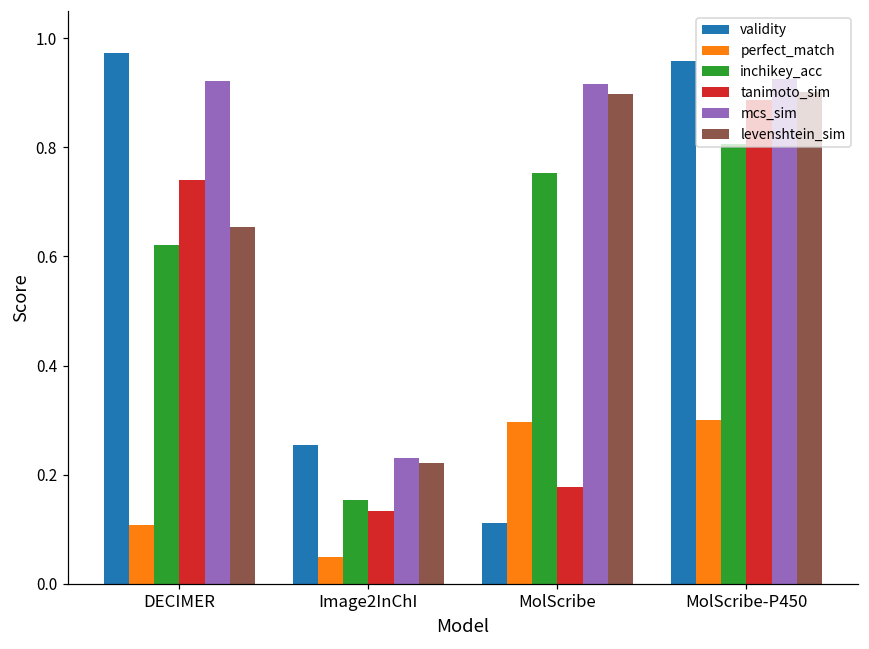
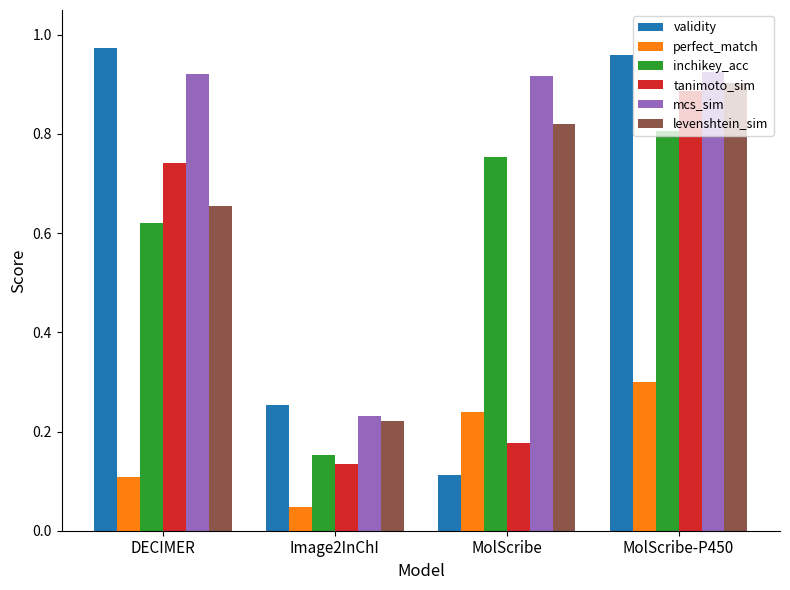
  {
    "validity": {
      "DECIMER": 0.97,
      "Image2InChI": 0.25,
      "MolScribe": 0.11,
      "MolScribe-P450": 0.96
    },
    "perfect_match": {
      "DECIMER": 0.11,
      "Image2InChI": 0.05,
-     "MolScribe": 0.30,
+     "MolScribe": 0.24,
      "MolScribe-P450": 0.30
    },
    "inchikey_acc": {
      "DECIMER": 0.62,
      "Image2InChI": 0.15,
      "MolScribe": 0.75
    },
    "tanimoto_sim": {
      "DECIMER": 0.74,
      "Image2InChI": 0.13,
      "MolScribe": 0.18
    },
    "mcs_sim": {
      "DECIMER": 0.92,
      "Image2InChI": 0.23,
      "MolScribe": 0.92
    },
    "levenshtein_sim": {
      "DECIMER": 0.65,
      "Image2InChI": 0.22,
-     "MolScribe": 0.90
+     "MolScribe": 0.82
    }
  }
